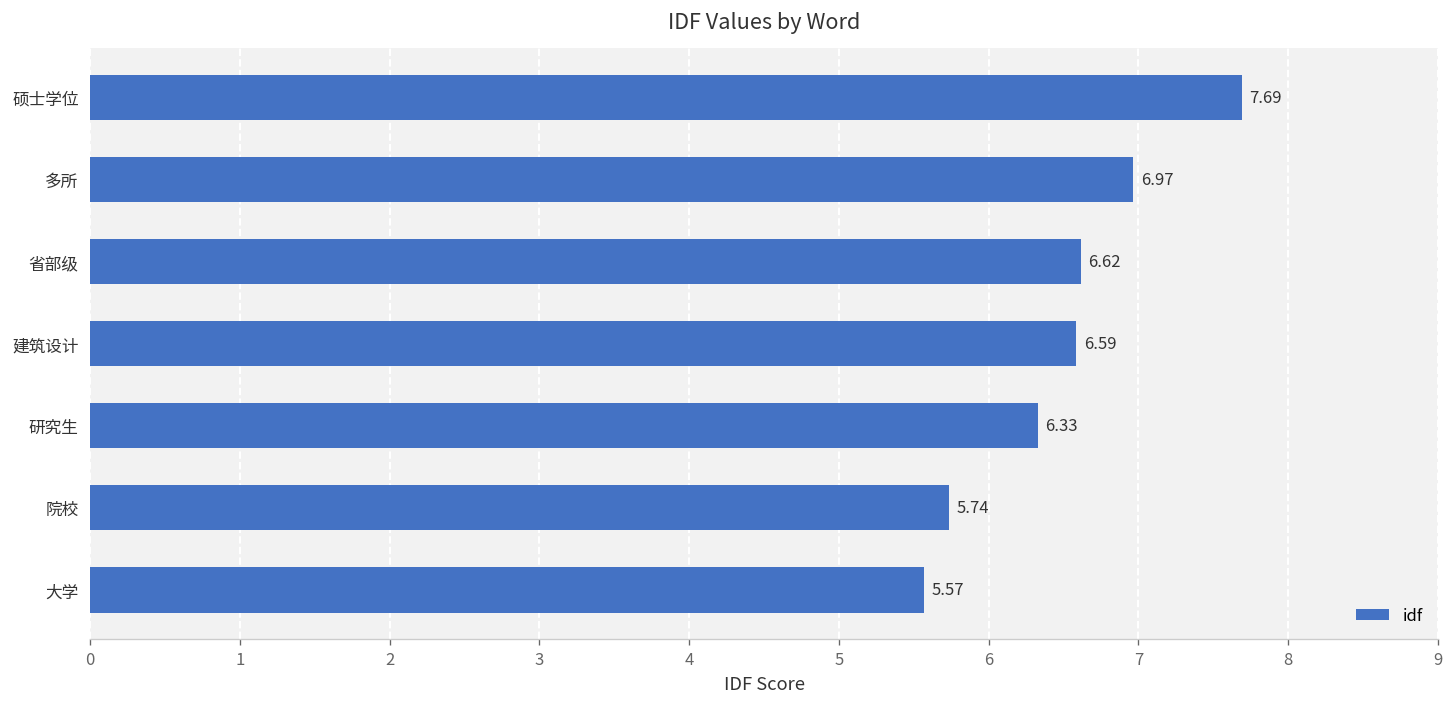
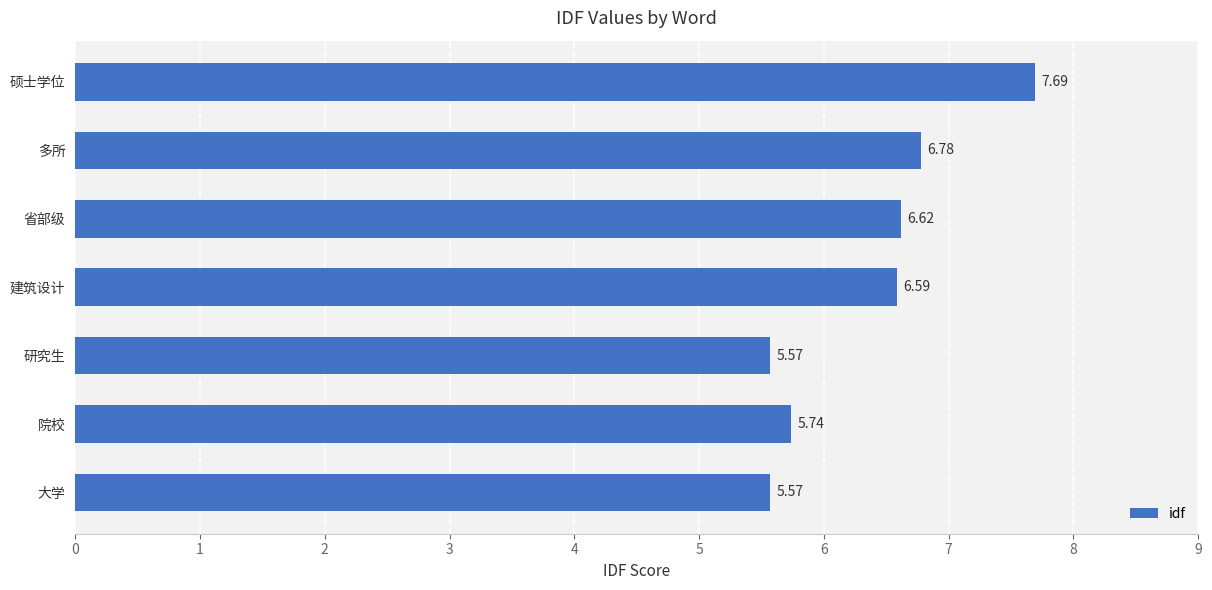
  {
    "硕士学位": 7.69,
-   "多所": 6.97,
+   "多所": 6.78,
    "省部级": 6.62,
    "建筑设计": 6.59,
-   "研究生": 6.33,
+   "研究生": 5.57,
    "院校": 5.74,
    "大学": 5.57
  }
